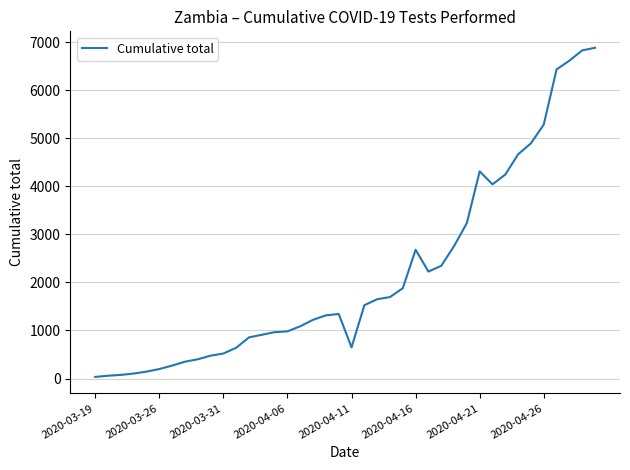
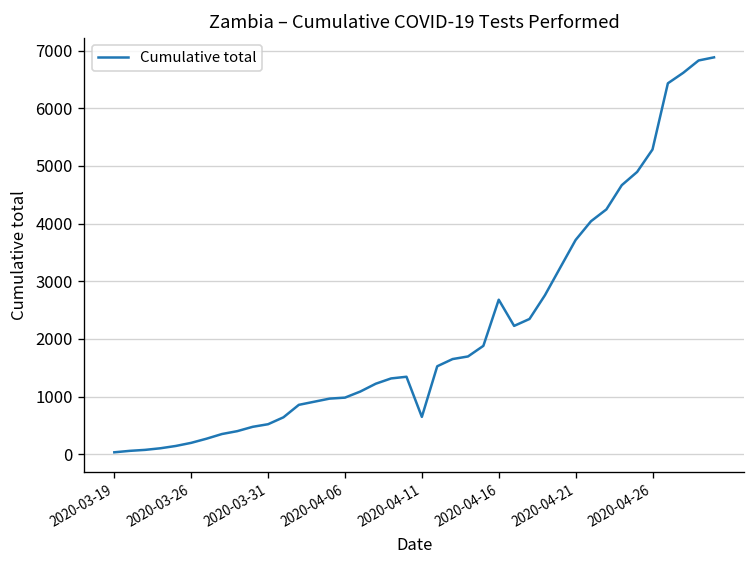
  {
    "2020-03-19": 0,
    "2020-03-26": 200,
    "2020-03-31": 500,
    "2020-04-06": 1000,
    "2020-04-11": 600,
    "2020-04-16": 2700,
-   "2020-04-21": 4300,
+   "2020-04-21": 3700,
    "2020-04-26": 5300
  }
